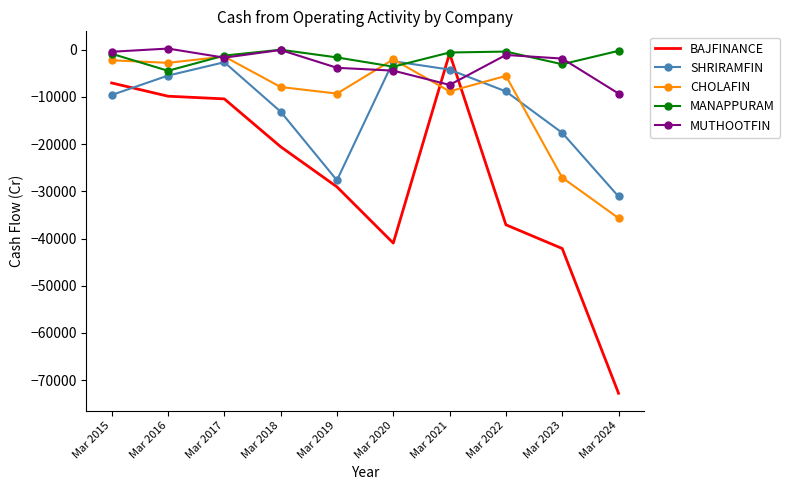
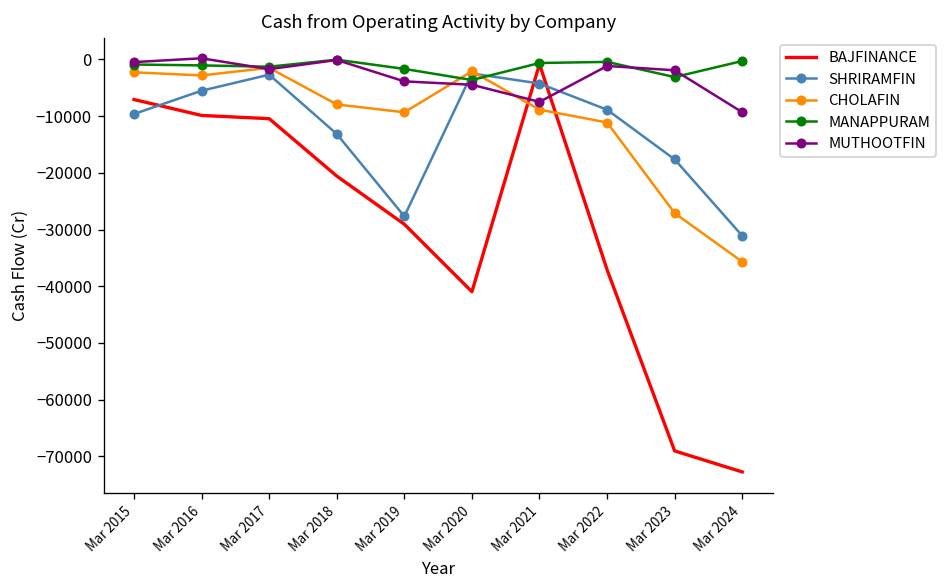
  {
    "BAJFINANCE": {
      "Mar 2015": -7000,
      "Mar 2016": -10000,
      "Mar 2017": -10000,
      "Mar 2018": -21000,
      "Mar 2019": -29000,
      "Mar 2020": -41000,
      "Mar 2022": -37000,
-     "Mar 2023": -42000,
+     "Mar 2023": -69000,
      "Mar 2024": -73000
    },
    "SHRIRAMFIN": {
      "Mar 2015": -10000,
      "Mar 2016": -6000,
      "Mar 2017": -3000,
      "Mar 2018": -13000,
      "Mar 2019": -28000,
      "Mar 2021": -4000,
      "Mar 2022": -9000,
      "Mar 2023": -18000,
      "Mar 2024": -31000
    },
    "CHOLAFIN": {
      "Mar 2015": -2000,
      "Mar 2016": -3000,
      "Mar 2018": -8000,
      "Mar 2019": -9000,
      "Mar 2021": -9000,
-     "Mar 2022": -6000,
+     "Mar 2022": -11000,
      "Mar 2023": -27000,
      "Mar 2024": -36000
    },
    "MANAPPURAM": {
-     "Mar 2016": -4000,
+     "Mar 2016": -1000,
      "Mar 2019": -2000,
      "Mar 2020": -4000,
      "Mar 2022": 0,
      "Mar 2023": -3000,
      "Mar 2024": 0
    },
    "MUTHOOTFIN": {
      "Mar 2016": 0,
      "Mar 2019": -4000,
      "Mar 2020": -4000,
      "Mar 2021": -7000,
      "Mar 2022": -1000,
      "Mar 2023": -2000,
      "Mar 2024": -9000
    }
  }
